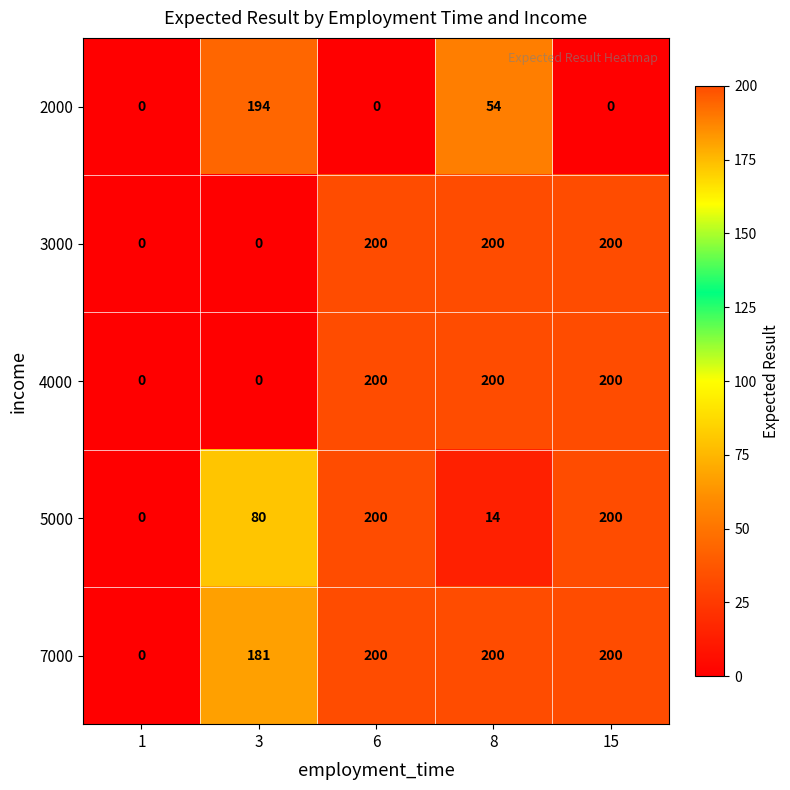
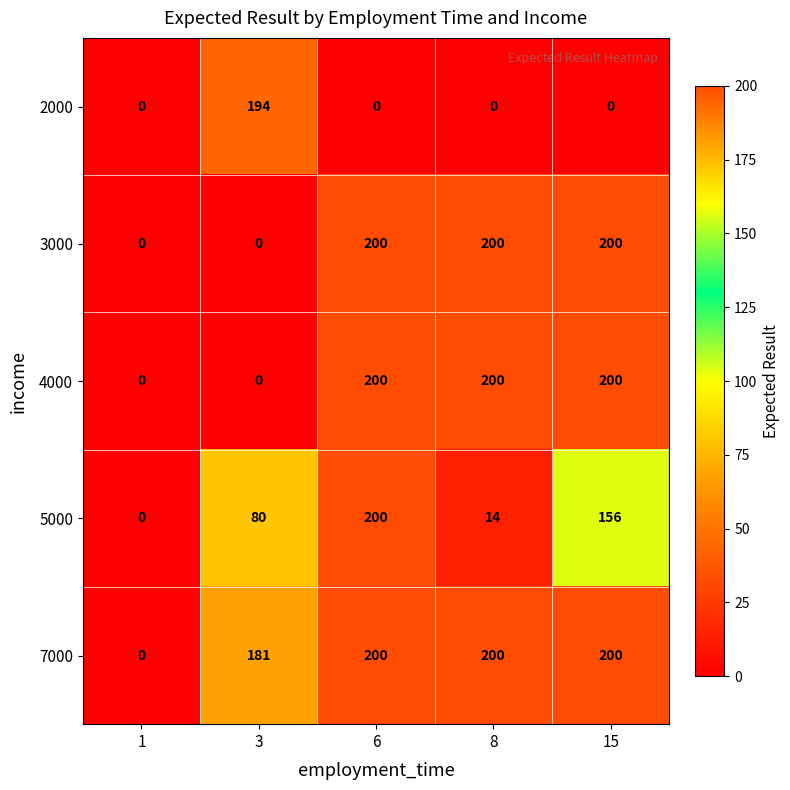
  {
    "2000": {
      "1": 0,
      "3": 194,
      "6": 0,
-     "8": 54
+     "8": 0
    },
    "3000": {
      "1": 0,
      "3": 0,
      "6": 200,
      "8": 200,
      "15": 200
    },
    "4000": {
      "1": 0,
      "3": 0,
      "6": 200,
      "8": 200,
      "15": 200
    },
    "5000": {
      "1": 0,
      "3": 80,
      "6": 200,
      "8": 14,
-     "15": 200
+     "15": 156
    },
    "7000": {
      "1": 0,
      "3": 181,
      "6": 200,
      "8": 200,
      "15": 200
    }
  }
